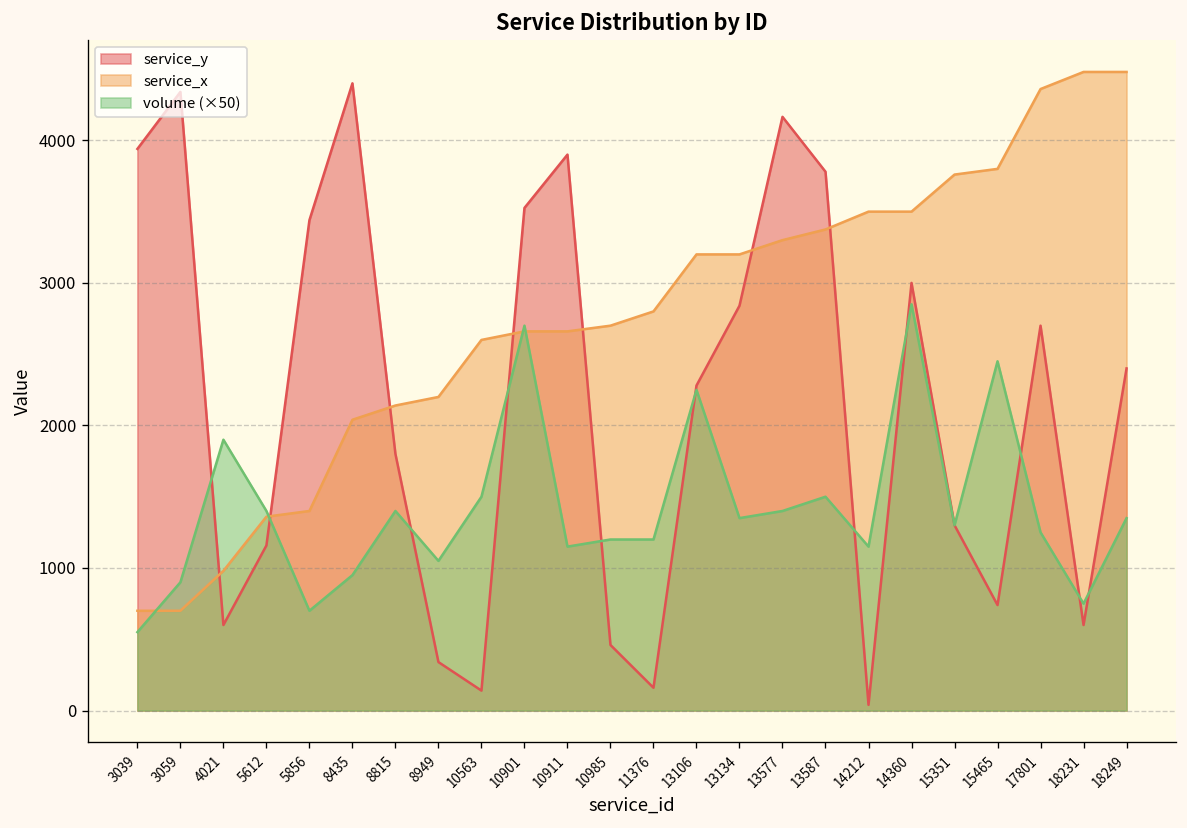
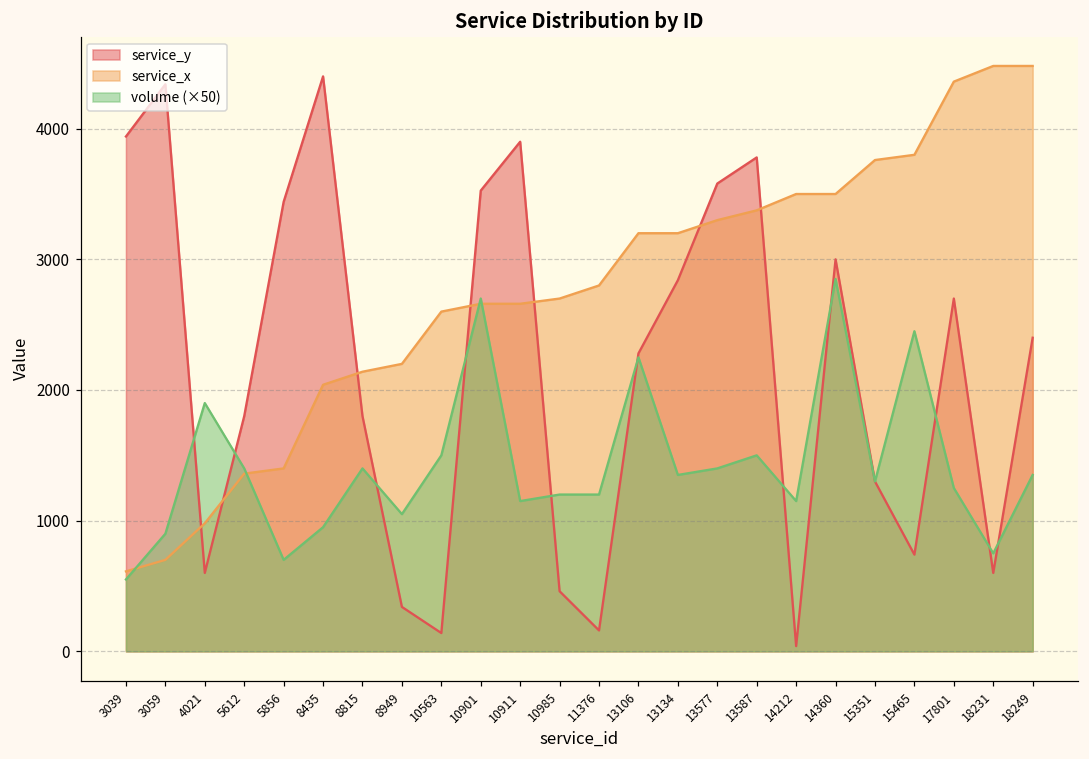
  {
    "service_y": {
      "3039": 3940,
      "4021": 600,
-     "5612": 1160,
+     "5612": 1800,
      "5856": 3440,
      "8435": 4400,
      "8815": 1800,
      "8949": 340,
      "10563": 140,
      "10901": 3530,
      "10911": 3900,
      "10985": 460,
      "11376": 160,
      "13106": 2280,
      "13134": 2840,
-     "13577": 4170,
+     "13577": 3580,
      "13587": 3780,
      "14212": 40,
      "14360": 3000,
      "15465": 740,
      "17801": 2700,
      "18231": 600,
      "18249": 2400
    },
    "service_x": {
-     "3039": 700,
+     "3039": 610,
      "3059": 700,
      "4021": 980,
      "5612": 1360,
      "5856": 1400,
      "8435": 2040,
      "8815": 2140,
      "8949": 2200,
      "10563": 2600,
      "10901": 2660,
      "10911": 2660,
      "10985": 2700,
      "11376": 2800,
      "13106": 3200,
      "13134": 3200,
      "13577": 3300,
      "13587": 3380,
      "14212": 3500,
      "14360": 3500,
      "15351": 3760,
      "15465": 3800,
      "17801": 4360,
      "18231": 4480,
      "18249": 4480
    },
    "volume (×50)": {
      "3039": 550,
      "3059": 900,
      "4021": 1900,
      "5612": 1400,
      "5856": 700,
      "8435": 950,
      "8815": 1400,
      "8949": 1050,
      "10563": 1500,
      "10901": 2700,
      "10911": 1150,
      "10985": 1200,
      "11376": 1200,
      "13106": 2250,
      "13134": 1350,
      "13577": 1400,
      "13587": 1500,
      "14212": 1150,
      "14360": 2850,
      "15465": 2450,
      "17801": 1250,
      "18231": 750,
      "18249": 1350
    }
  }
